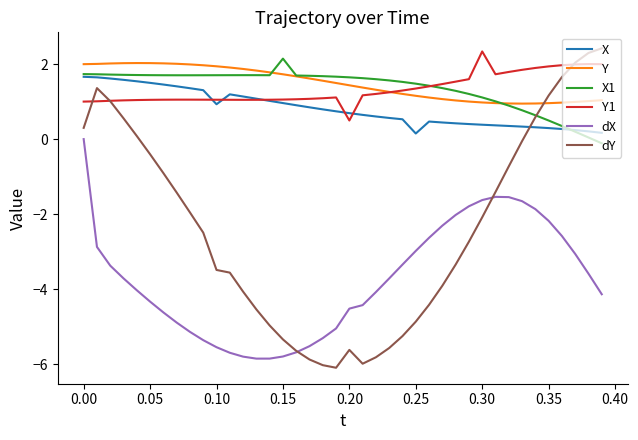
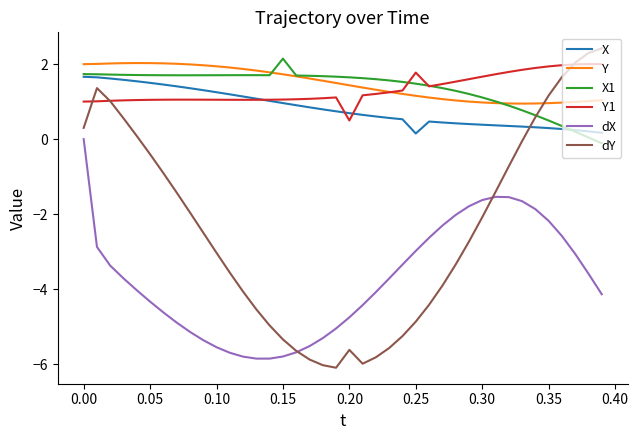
  {
    "X": {
      "0.00": 1.7,
      "0.05": 1.5,
-     "0.10": 0.9,
+     "0.10": 1.2,
      "0.15": 1.0,
      "0.20": 0.7,
      "0.25": 0.1,
      "0.30": 0.4,
      "0.35": 0.3
    },
    "Y": {
      "0.00": 2.0,
      "0.05": 2.0,
      "0.10": 1.9,
      "0.15": 1.7,
      "0.20": 1.4,
      "0.25": 1.2,
      "0.30": 1.0,
      "0.35": 1.0
    },
    "X1": {
      "0.00": 1.7,
      "0.05": 1.7,
      "0.10": 1.7,
      "0.15": 2.1,
      "0.20": 1.6,
      "0.25": 1.5,
      "0.30": 1.1,
      "0.35": 0.5
    },
    "Y1": {
      "0.00": 1.0,
      "0.05": 1.0,
      "0.10": 1.0,
      "0.15": 1.1,
      "0.20": 0.5,
-     "0.25": 1.3,
-     "0.30": 2.3,
+     "0.25": 1.8,
+     "0.30": 1.7,
      "0.35": 1.9
    },
    "dX": {
      "0.00": 0.0,
      "0.05": -4.3,
      "0.10": -5.5,
      "0.15": -5.8,
-     "0.20": -4.5,
+     "0.20": -4.7,
      "0.25": -3.0,
      "0.30": -1.6,
      "0.35": -2.2
    },
    "dY": {
      "0.00": 0.3,
      "0.05": -0.4,
-     "0.10": -3.5,
+     "0.10": -3.0,
      "0.15": -5.3,
      "0.20": -5.6,
      "0.25": -4.9,
      "0.30": -2.1,
      "0.35": 1.2
    }
  }
